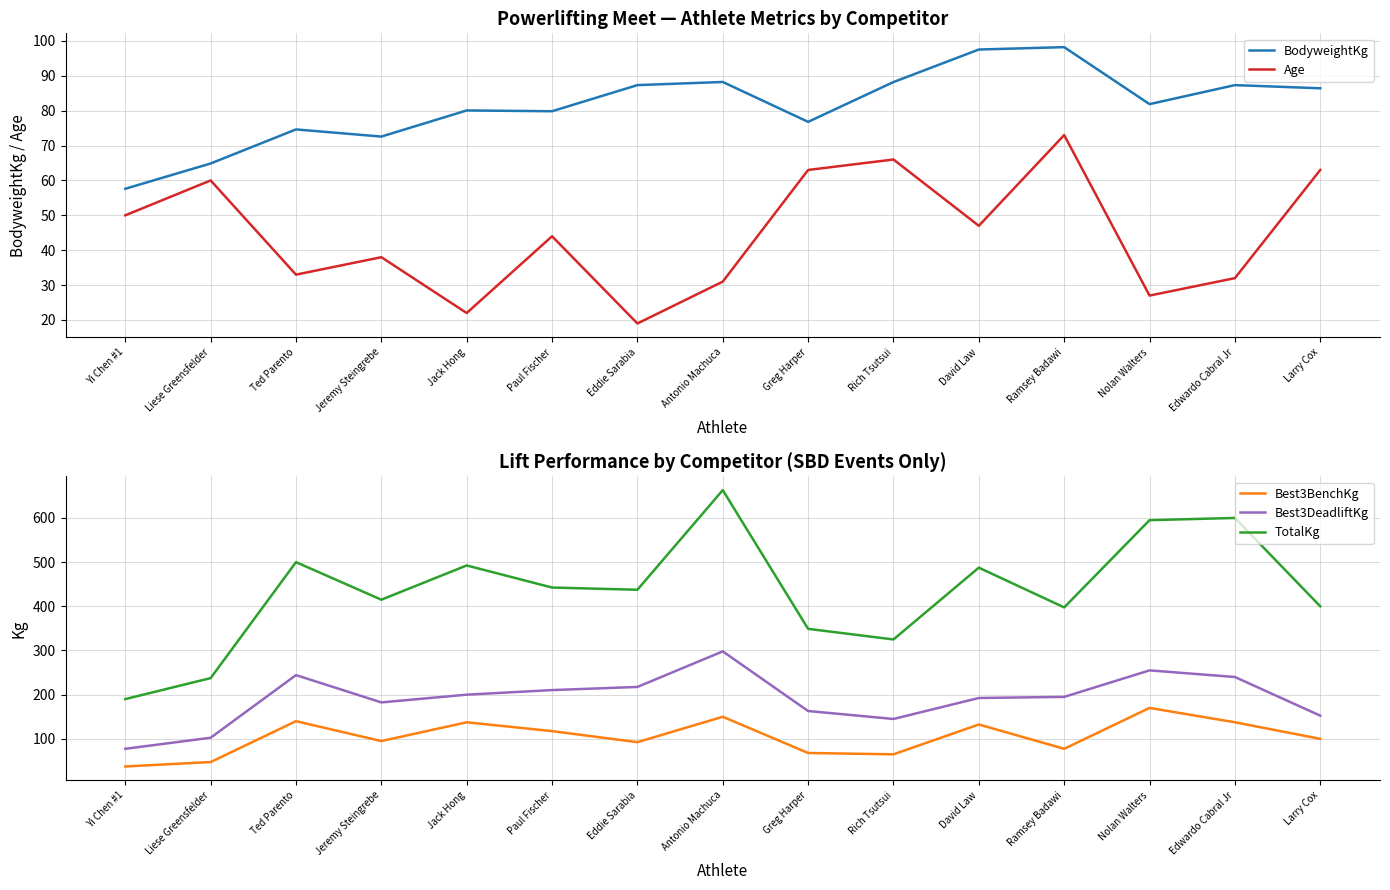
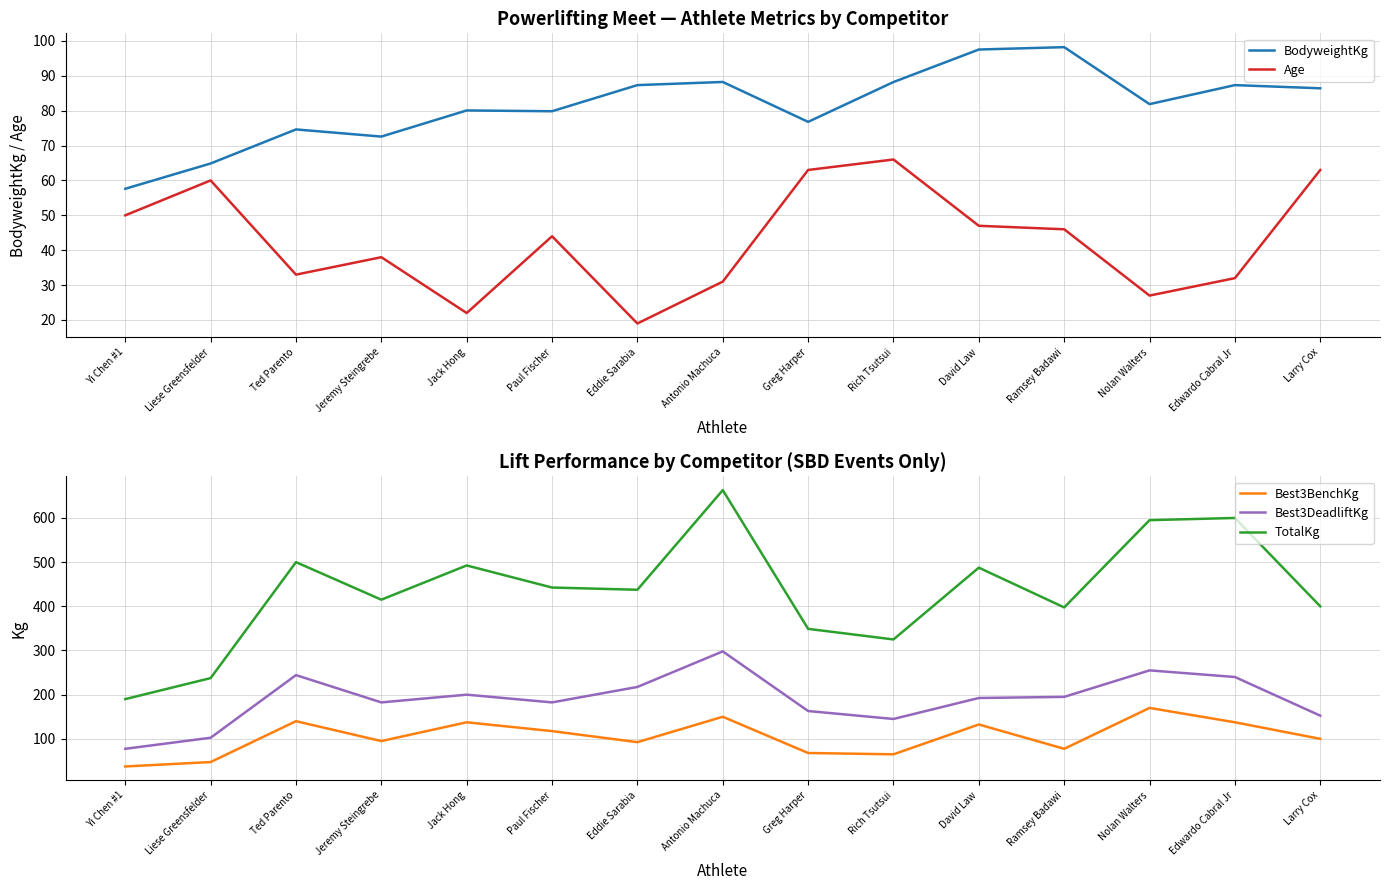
  {
    "Powerlifting Meet — Athlete Metrics by Competitor": {
      "BodyweightKg": {
        "Yi Chen #1": 58,
        "Liese Greensfelder": 65,
        "Ted Parento": 75,
        "Jeremy Steingrebe": 73,
        "Jack Hong": 80,
        "Paul Fischer": 80,
        "Eddie Sarabia": 87,
        "Antonio Machuca": 88,
        "Greg Harper": 77,
        "Rich Tsutsui": 88,
        "David Law": 98,
        "Ramsey Badawi": 98,
        "Nolan Walters": 82,
        "Edwardo Cabral Jr": 87,
        "Larry Cox": 86
      },
      "Age": {
        "Yi Chen #1": 50,
        "Liese Greensfelder": 60,
        "Ted Parento": 33,
        "Jeremy Steingrebe": 38,
        "Jack Hong": 22,
        "Paul Fischer": 44,
        "Eddie Sarabia": 19,
        "Antonio Machuca": 31,
        "Greg Harper": 63,
        "Rich Tsutsui": 66,
        "David Law": 47,
-       "Ramsey Badawi": 73,
+       "Ramsey Badawi": 46,
        "Nolan Walters": 27,
        "Edwardo Cabral Jr": 32,
        "Larry Cox": 63
      }
    },
    "Lift Performance by Competitor (SBD Events Only)": {
      "Best3BenchKg": {
        "Yi Chen #1": 40,
        "Liese Greensfelder": 50,
        "Ted Parento": 140,
        "Jeremy Steingrebe": 100,
        "Jack Hong": 140,
        "Paul Fischer": 120,
        "Eddie Sarabia": 90,
        "Antonio Machuca": 150,
        "Greg Harper": 70,
        "Rich Tsutsui": 70,
        "David Law": 130,
        "Ramsey Badawi": 80,
        "Nolan Walters": 170,
        "Edwardo Cabral Jr": 140,
        "Larry Cox": 100
      },
      "Best3DeadliftKg": {
        "Yi Chen #1": 80,
        "Liese Greensfelder": 100,
        "Ted Parento": 240,
        "Jeremy Steingrebe": 180,
        "Jack Hong": 200,
-       "Paul Fischer": 210,
+       "Paul Fischer": 180,
        "Eddie Sarabia": 220,
        "Antonio Machuca": 300,
        "Greg Harper": 160,
        "Rich Tsutsui": 150,
        "David Law": 190,
        "Ramsey Badawi": 200,
        "Nolan Walters": 260,
        "Edwardo Cabral Jr": 240,
        "Larry Cox": 150
      },
      "TotalKg": {
        "Yi Chen #1": 190,
        "Liese Greensfelder": 240,
        "Ted Parento": 500,
        "Jeremy Steingrebe": 420,
        "Jack Hong": 490,
        "Paul Fischer": 440,
        "Eddie Sarabia": 440,
        "Antonio Machuca": 660,
        "Greg Harper": 350,
        "Rich Tsutsui": 330,
        "David Law": 490,
        "Ramsey Badawi": 400,
        "Nolan Walters": 600,
        "Larry Cox": 400
      }
    }
  }
